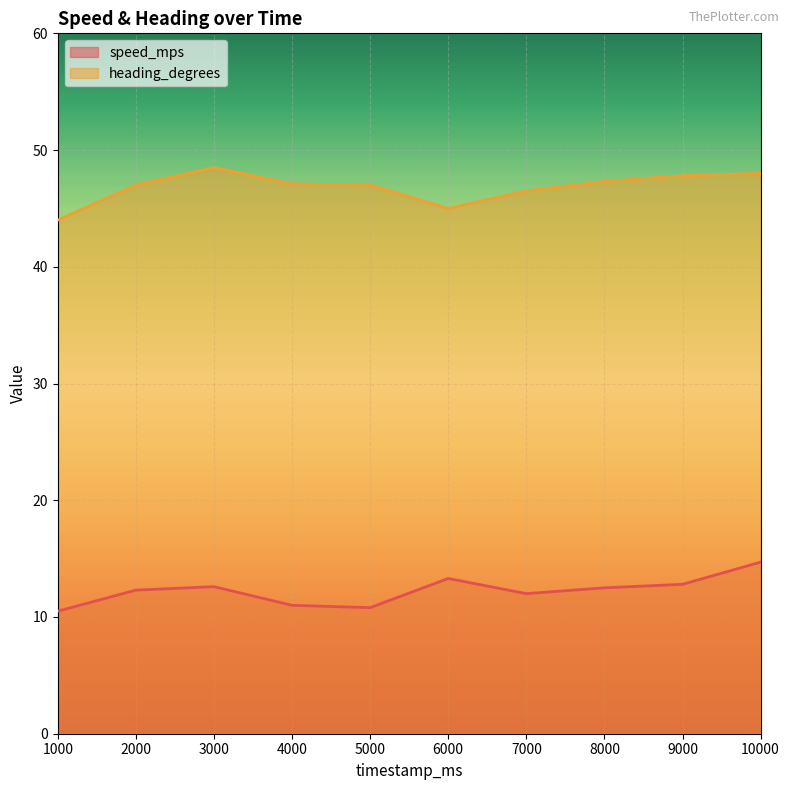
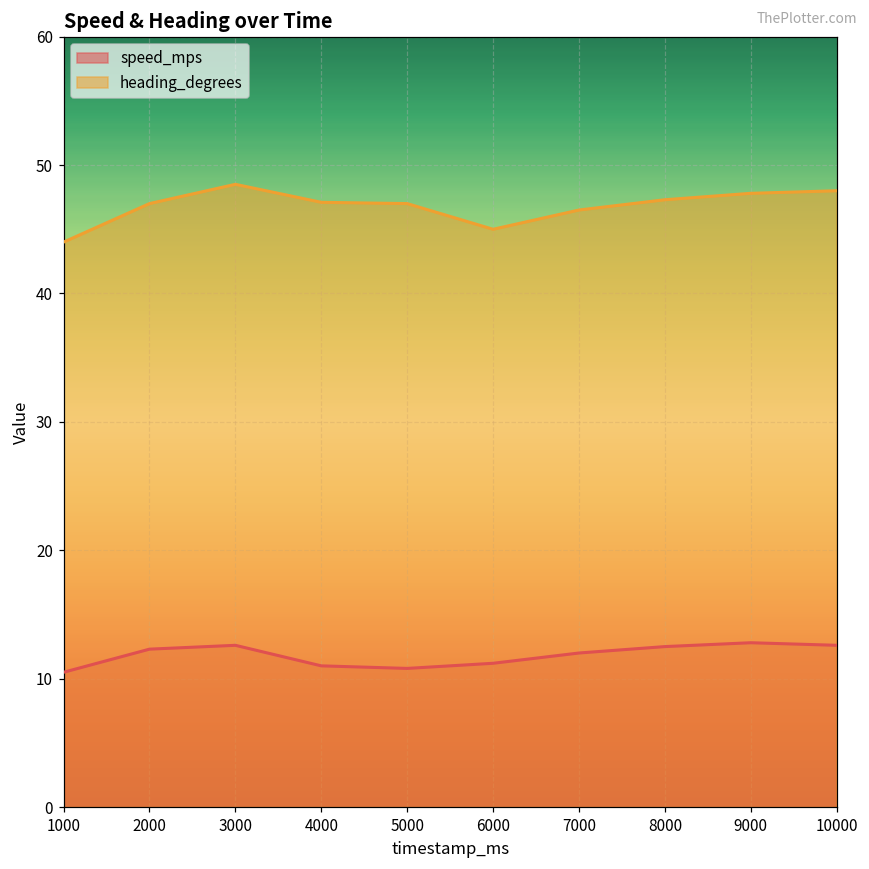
  {
    "speed_mps": {
      "1000": 10.5,
      "2000": 12.3,
      "3000": 12.6,
      "4000": 11.0,
      "5000": 10.8,
-     "6000": 13.3,
+     "6000": 11.2,
      "7000": 12.0,
      "8000": 12.5,
      "9000": 12.8,
-     "10000": 14.7
+     "10000": 12.6
    },
    "heading_degrees": {
      "1000": 44.0,
      "2000": 47.0,
      "3000": 48.5,
      "4000": 47.1,
      "5000": 47.0,
      "6000": 45.0,
      "7000": 46.5,
      "8000": 47.3,
      "9000": 47.8,
      "10000": 48.0
    }
  }
